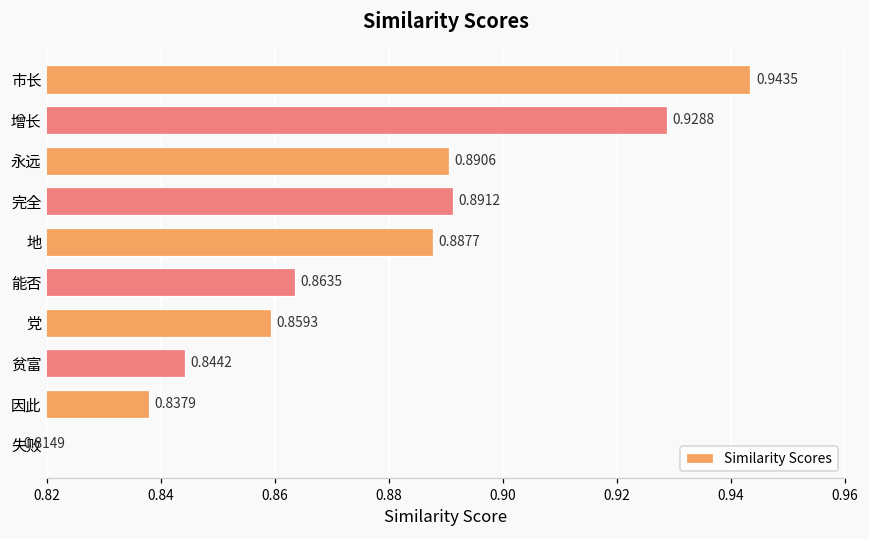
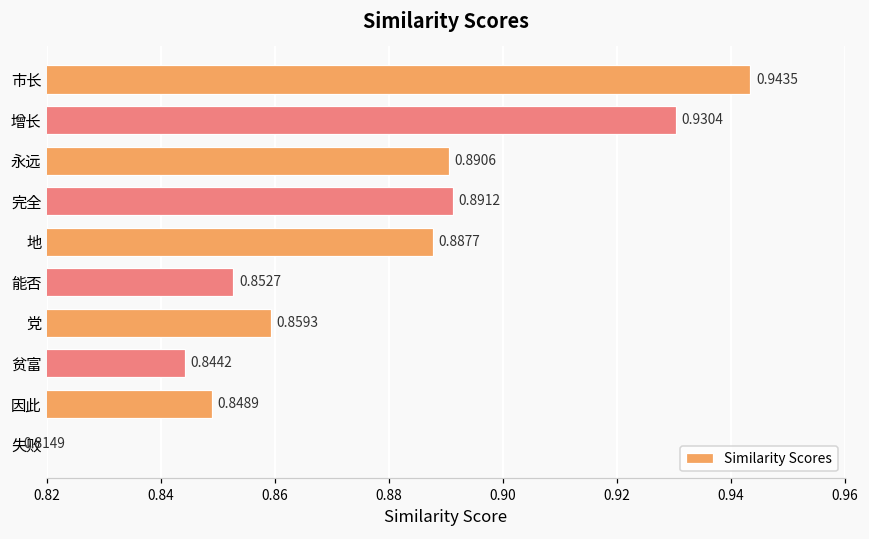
  {
    "市长": 0.9435,
-   "增长": 0.9288,
+   "增长": 0.9304,
    "永远": 0.8906,
    "完全": 0.8912,
    "地": 0.8877,
-   "能否": 0.8635,
+   "能否": 0.8527,
    "党": 0.8593,
    "贫富": 0.8442,
-   "因此": 0.8379
+   "因此": 0.8489
  }
